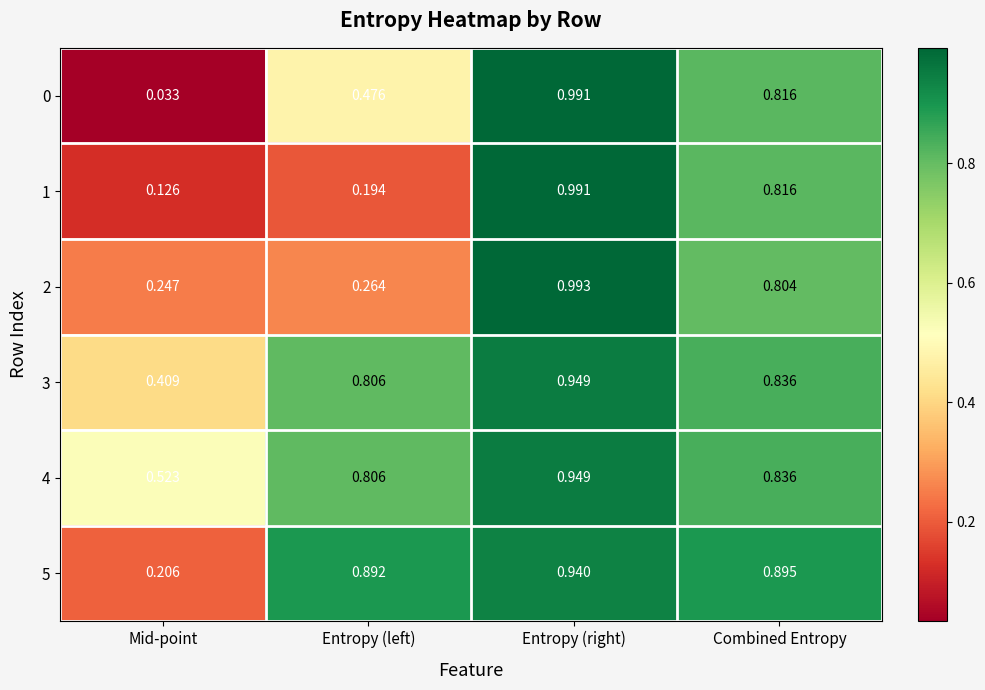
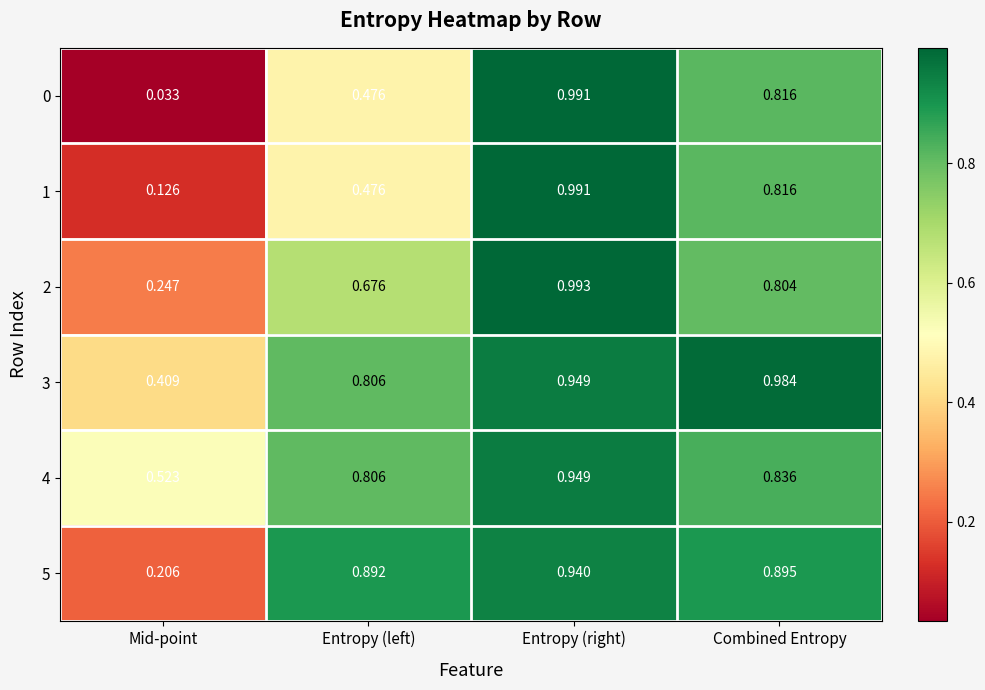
  {
    "0": {
      "Mid-point": 0.033,
      "Entropy (left)": 0.476,
      "Entropy (right)": 0.991,
      "Combined Entropy": 0.816
    },
    "1": {
      "Mid-point": 0.126,
-     "Entropy (left)": 0.194,
+     "Entropy (left)": 0.476,
      "Entropy (right)": 0.991,
      "Combined Entropy": 0.816
    },
    "2": {
      "Mid-point": 0.247,
-     "Entropy (left)": 0.264,
+     "Entropy (left)": 0.676,
      "Entropy (right)": 0.993,
      "Combined Entropy": 0.804
    },
    "3": {
      "Mid-point": 0.409,
      "Entropy (left)": 0.806,
      "Entropy (right)": 0.949,
-     "Combined Entropy": 0.836
+     "Combined Entropy": 0.984
    },
    "4": {
      "Mid-point": 0.523,
      "Entropy (left)": 0.806,
      "Entropy (right)": 0.949,
      "Combined Entropy": 0.836
    },
    "5": {
      "Mid-point": 0.206,
      "Entropy (left)": 0.892,
      "Entropy (right)": 0.940,
      "Combined Entropy": 0.895
    }
  }
